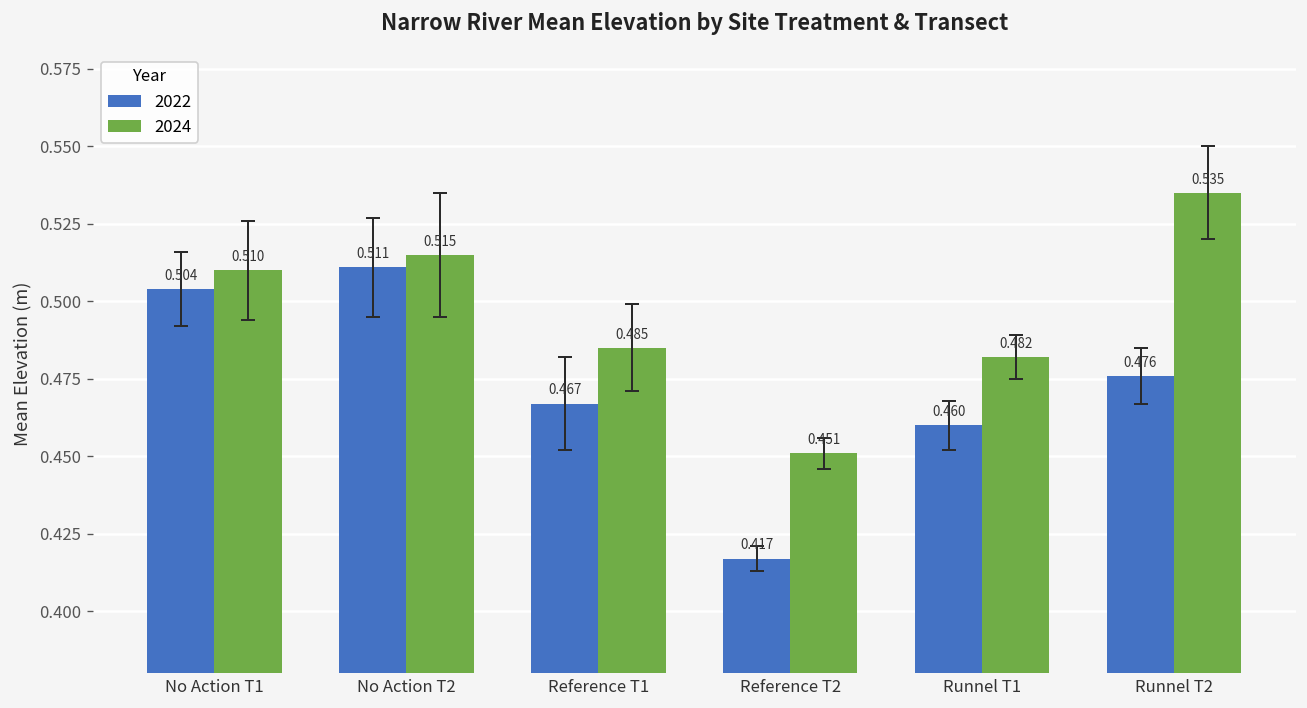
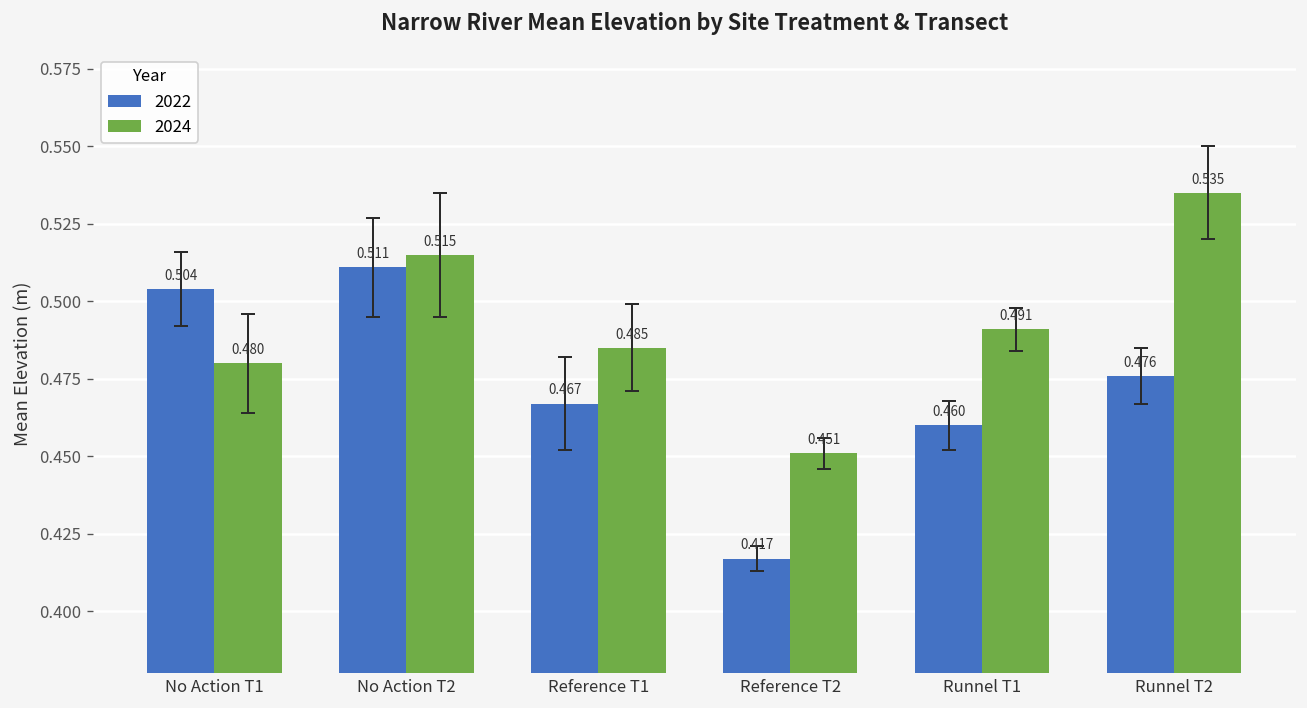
  {
    "2024": {
-     "No Action T1": 0.510,
+     "No Action T1": 0.480,
      "No Action T2": 0.515,
      "Reference T1": 0.485,
-     "Runnel T1": 0.482,
+     "Runnel T1": 0.491,
      "Runnel T2": 0.535
    }
  }
